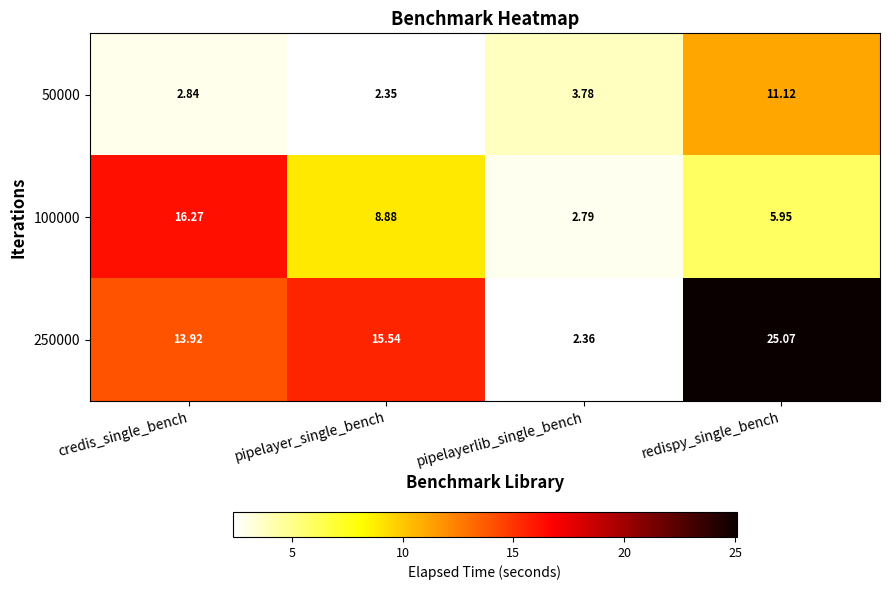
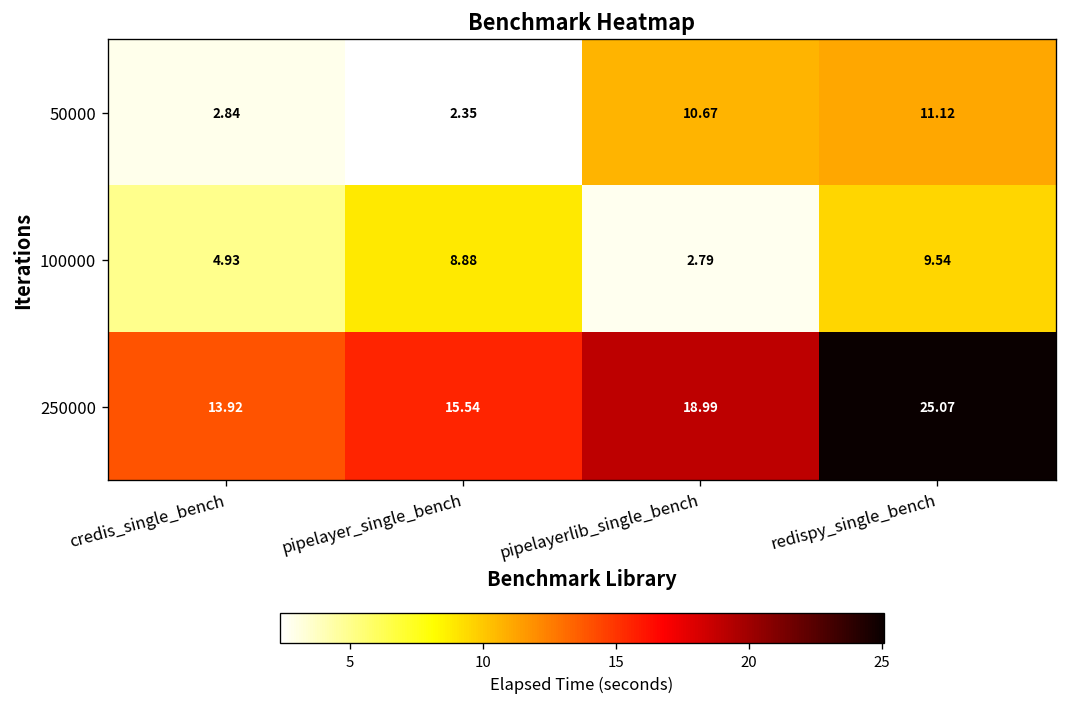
  {
    "50000": {
      "credis_single_bench": 2.84,
      "pipelayer_single_bench": 2.35,
-     "pipelayerlib_single_bench": 3.78,
+     "pipelayerlib_single_bench": 10.67,
      "redispy_single_bench": 11.12
    },
    "100000": {
-     "credis_single_bench": 16.27,
+     "credis_single_bench": 4.93,
      "pipelayer_single_bench": 8.88,
      "pipelayerlib_single_bench": 2.79,
-     "redispy_single_bench": 5.95
+     "redispy_single_bench": 9.54
    },
    "250000": {
      "credis_single_bench": 13.92,
      "pipelayer_single_bench": 15.54,
-     "pipelayerlib_single_bench": 2.36,
+     "pipelayerlib_single_bench": 18.99,
      "redispy_single_bench": 25.07
    }
  }
